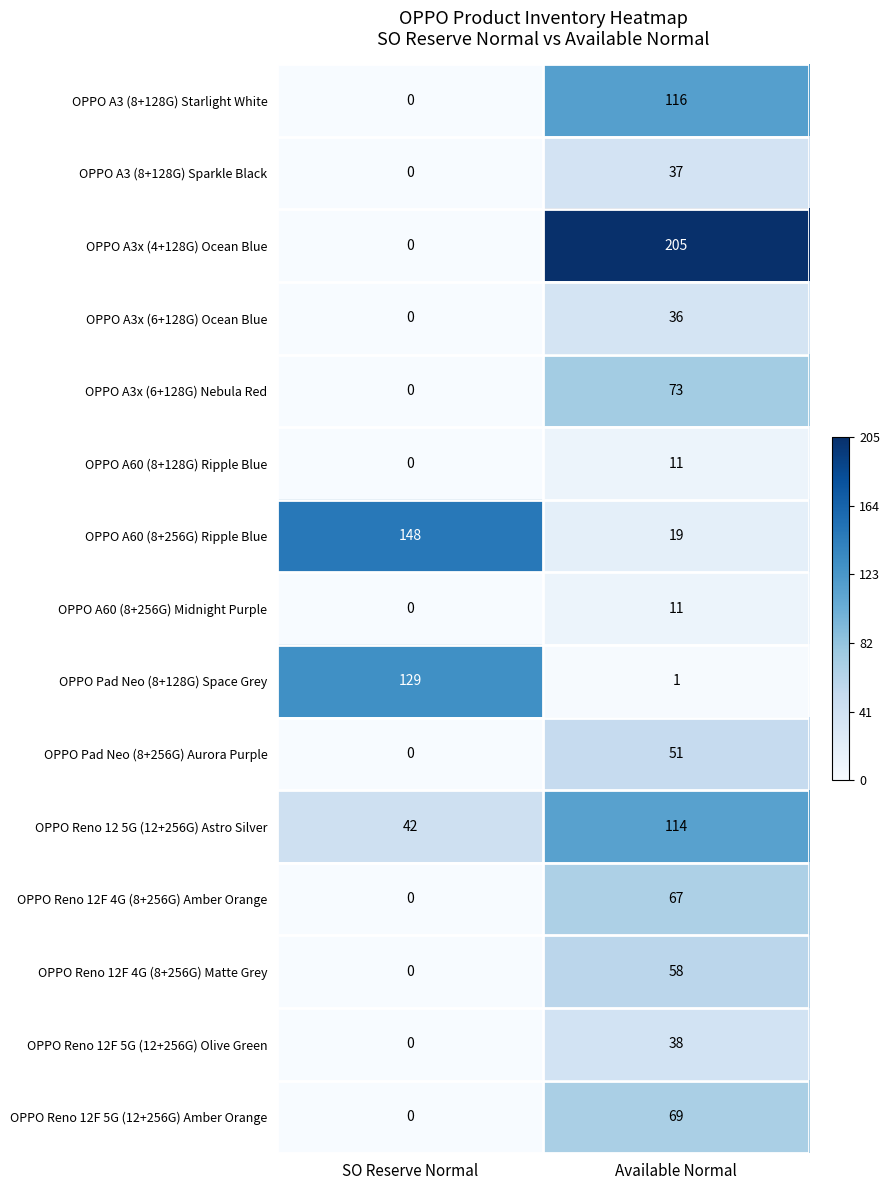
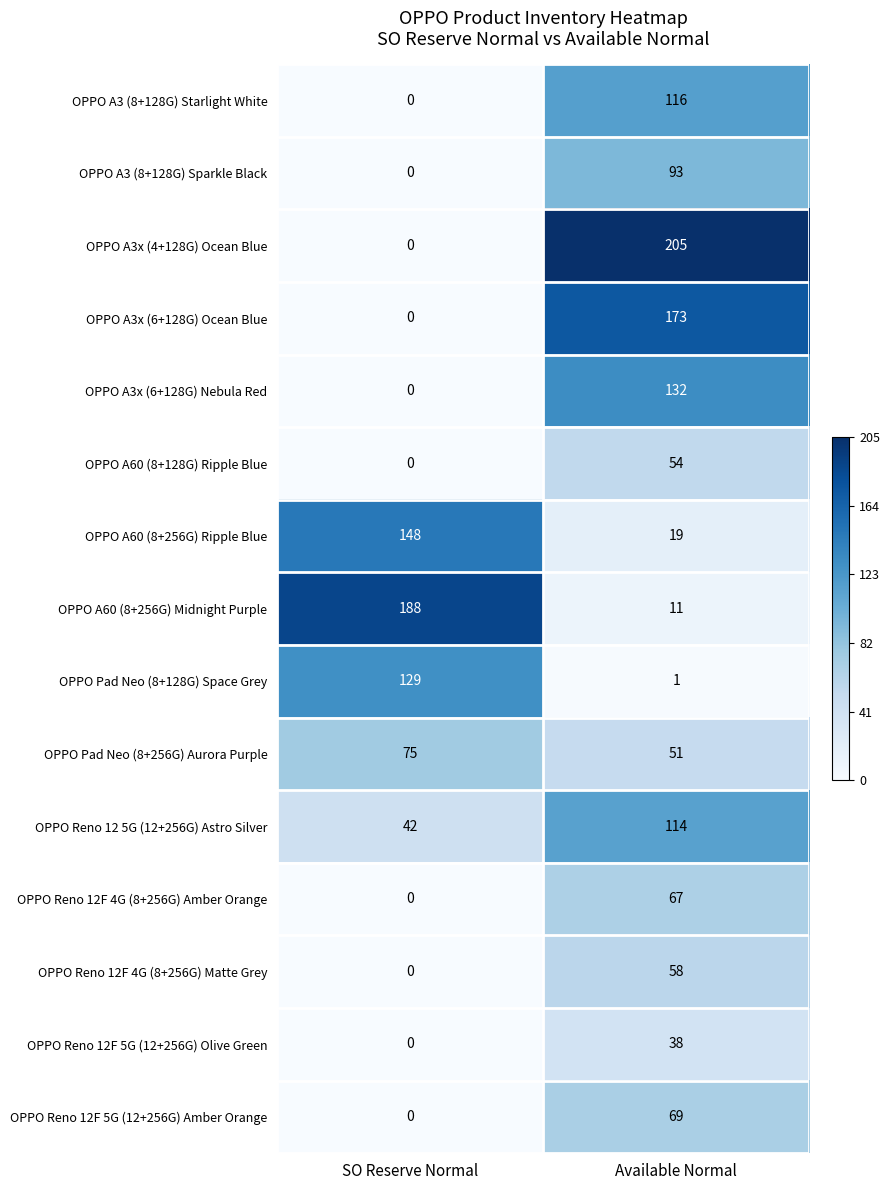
  {
    "OPPO A3 (8+128G) Starlight White": {
      "SO Reserve Normal": 0,
      "Available Normal": 116
    },
    "OPPO A3 (8+128G) Sparkle Black": {
      "SO Reserve Normal": 0,
-     "Available Normal": 37
+     "Available Normal": 93
    },
    "OPPO A3x (4+128G) Ocean Blue": {
      "SO Reserve Normal": 0,
      "Available Normal": 205
    },
    "OPPO A3x (6+128G) Ocean Blue": {
      "SO Reserve Normal": 0,
-     "Available Normal": 36
+     "Available Normal": 173
    },
    "OPPO A3x (6+128G) Nebula Red": {
      "SO Reserve Normal": 0,
-     "Available Normal": 73
+     "Available Normal": 132
    },
    "OPPO A60 (8+128G) Ripple Blue": {
      "SO Reserve Normal": 0,
-     "Available Normal": 11
+     "Available Normal": 54
    },
    "OPPO A60 (8+256G) Ripple Blue": {
      "SO Reserve Normal": 148,
      "Available Normal": 19
    },
    "OPPO A60 (8+256G) Midnight Purple": {
-     "SO Reserve Normal": 0,
+     "SO Reserve Normal": 188,
      "Available Normal": 11
    },
    "OPPO Pad Neo (8+128G) Space Grey": {
      "SO Reserve Normal": 129,
      "Available Normal": 1
    },
    "OPPO Pad Neo (8+256G) Aurora Purple": {
-     "SO Reserve Normal": 0,
+     "SO Reserve Normal": 75,
      "Available Normal": 51
    },
    "OPPO Reno 12 5G (12+256G) Astro Silver": {
      "SO Reserve Normal": 42,
      "Available Normal": 114
    },
    "OPPO Reno 12F 4G (8+256G) Amber Orange": {
      "SO Reserve Normal": 0,
      "Available Normal": 67
    },
    "OPPO Reno 12F 4G (8+256G) Matte Grey": {
      "SO Reserve Normal": 0,
      "Available Normal": 58
    },
    "OPPO Reno 12F 5G (12+256G) Olive Green": {
      "SO Reserve Normal": 0,
      "Available Normal": 38
    },
    "OPPO Reno 12F 5G (12+256G) Amber Orange": {
      "SO Reserve Normal": 0,
      "Available Normal": 69
    }
  }
